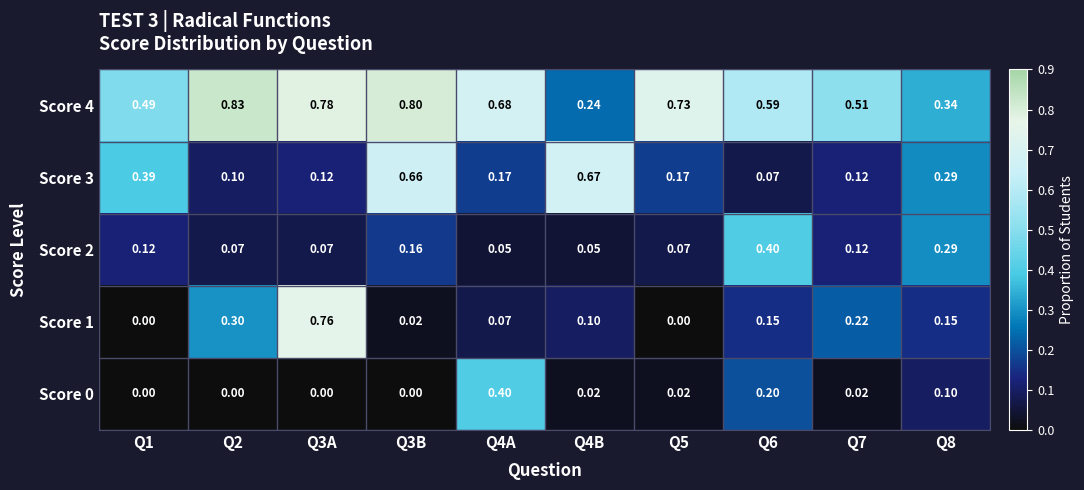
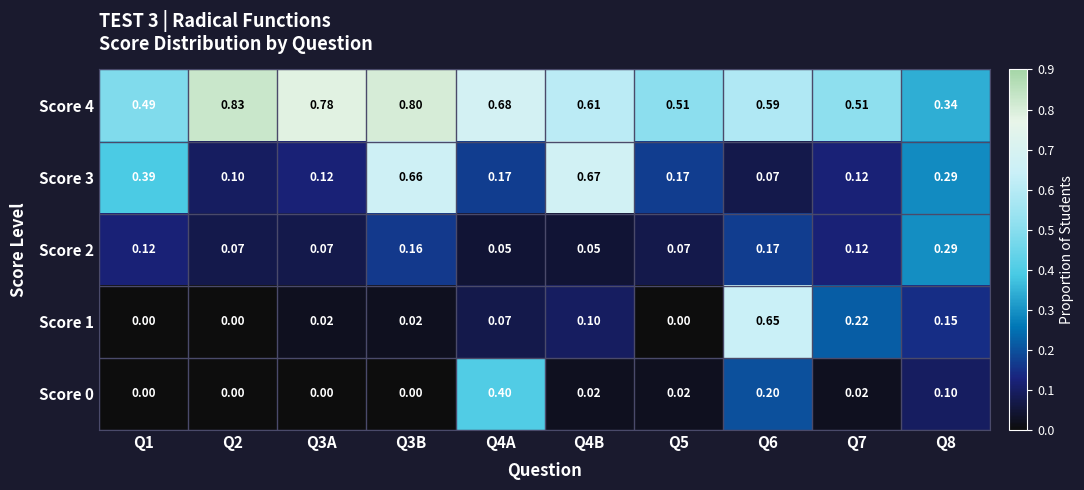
  {
    "Score 4": {
      "Q1": 0.49,
      "Q2": 0.83,
      "Q3A": 0.78,
      "Q3B": 0.80,
      "Q4A": 0.68,
-     "Q4B": 0.24,
-     "Q5": 0.73,
+     "Q4B": 0.61,
+     "Q5": 0.51,
      "Q6": 0.59,
      "Q7": 0.51,
      "Q8": 0.34
    },
    "Score 3": {
      "Q1": 0.39,
      "Q2": 0.10,
      "Q3A": 0.12,
      "Q3B": 0.66,
      "Q4A": 0.17,
      "Q4B": 0.67,
      "Q5": 0.17,
      "Q6": 0.07,
      "Q7": 0.12,
      "Q8": 0.29
    },
    "Score 2": {
      "Q1": 0.12,
      "Q2": 0.07,
      "Q3A": 0.07,
      "Q3B": 0.16,
      "Q4A": 0.05,
      "Q4B": 0.05,
      "Q5": 0.07,
-     "Q6": 0.40,
+     "Q6": 0.17,
      "Q7": 0.12,
      "Q8": 0.29
    },
    "Score 1": {
      "Q1": 0.00,
-     "Q2": 0.30,
-     "Q3A": 0.76,
+     "Q2": 0.00,
+     "Q3A": 0.02,
      "Q3B": 0.02,
      "Q4A": 0.07,
      "Q4B": 0.10,
      "Q5": 0.00,
-     "Q6": 0.15,
+     "Q6": 0.65,
      "Q7": 0.22,
      "Q8": 0.15
    },
    "Score 0": {
      "Q1": 0.00,
      "Q2": 0.00,
      "Q3A": 0.00,
      "Q3B": 0.00,
      "Q4A": 0.40,
      "Q4B": 0.02,
      "Q5": 0.02,
      "Q6": 0.20,
      "Q7": 0.02,
      "Q8": 0.10
    }
  }
